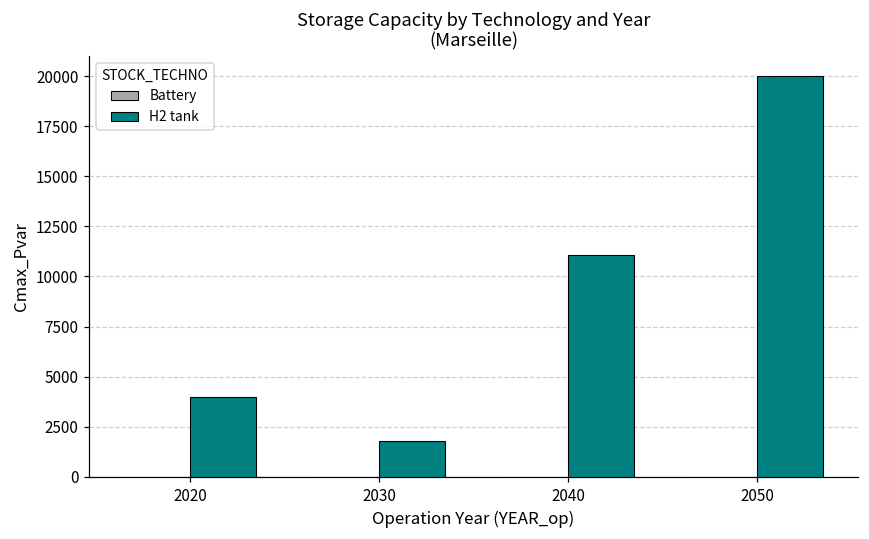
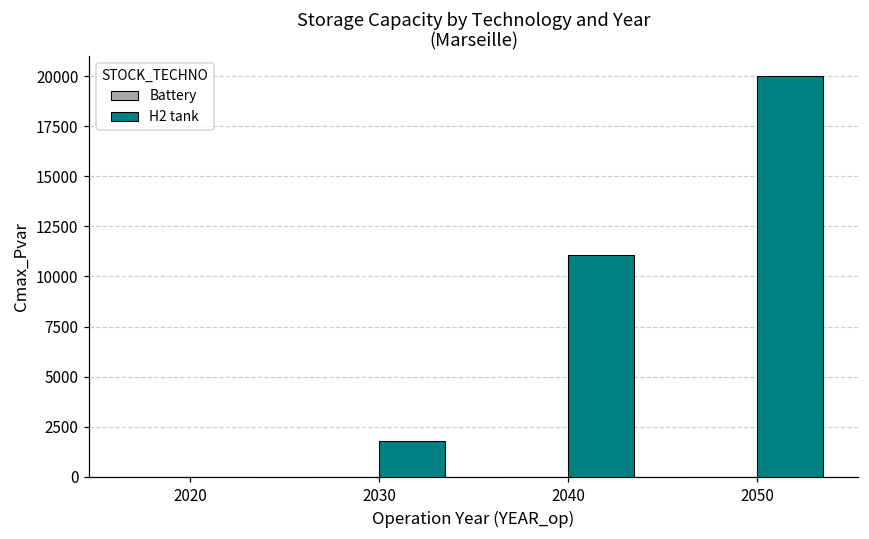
  {
    "Battery": {
      "2020": 0,
      "2030": 0,
      "2040": 0,
      "2050": 0
    },
    "H2 tank": {
-     "2020": 4000,
+     "2020": 0,
      "2030": 1800,
      "2040": 11100,
      "2050": 20000
    }
  }
